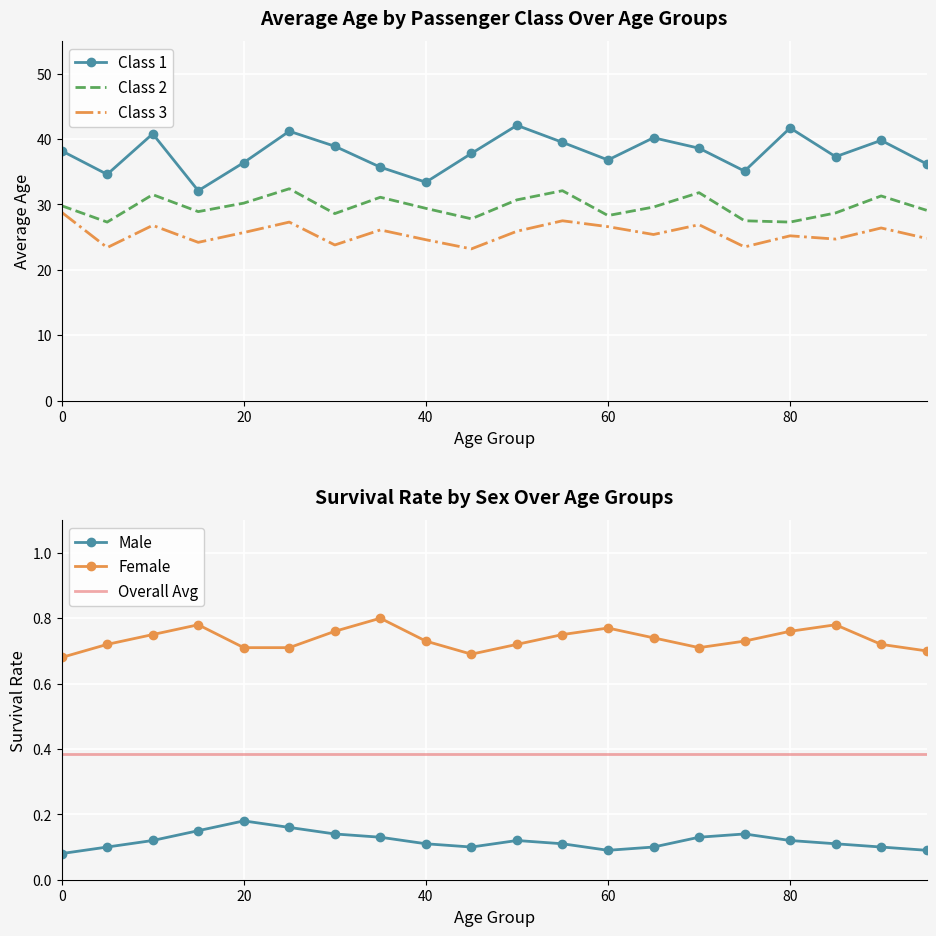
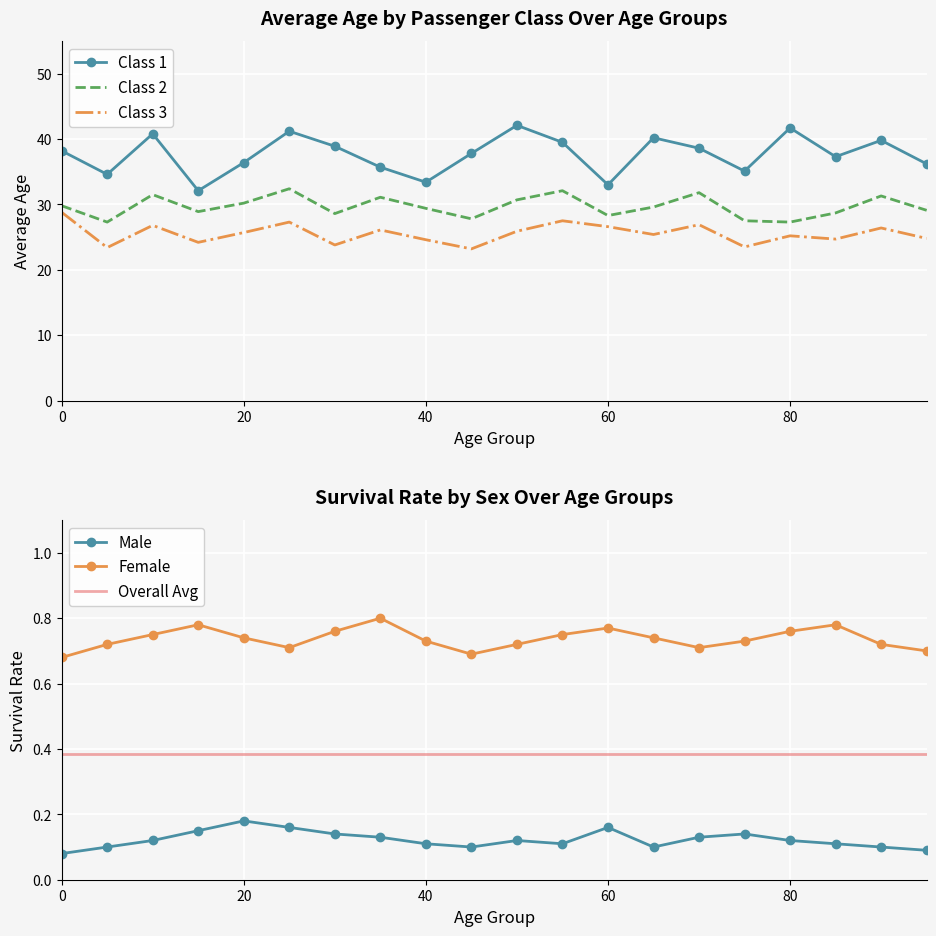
  {
    "Average Age by Passenger Class Over Age Groups": {
      "Class 1": {
        "0": 38,
        "20": 36,
        "40": 33,
-       "60": 37,
+       "60": 33,
        "80": 42
      },
      "Class 2": {
        "0": 30,
        "20": 30,
        "40": 29,
        "60": 28,
        "80": 27
      },
      "Class 3": {
        "0": 29,
        "20": 26,
        "40": 25,
        "60": 27,
        "80": 25
      }
    },
    "Survival Rate by Sex Over Age Groups": {
      "Male": {
        "0": 0.08,
        "20": 0.18,
        "40": 0.11,
-       "60": 0.09,
+       "60": 0.16,
        "80": 0.12
      },
      "Female": {
        "0": 0.68,
-       "20": 0.71,
+       "20": 0.74,
        "40": 0.73,
        "60": 0.77,
        "80": 0.76
      }
    }
  }
